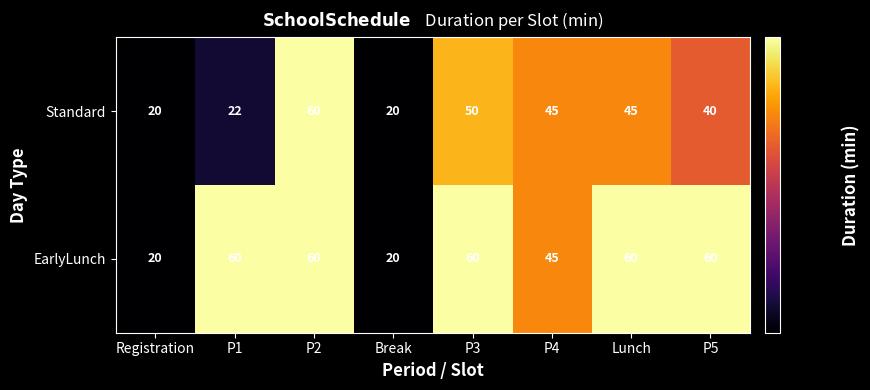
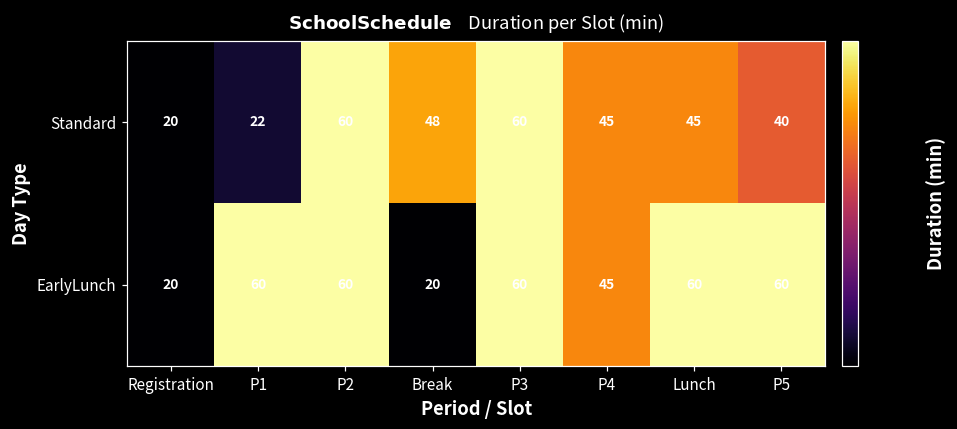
  {
    "Standard": {
      "Registration": 20,
      "P1": 22,
      "P2": 60,
-     "Break": 20,
-     "P3": 50,
+     "Break": 48,
+     "P3": 60,
      "P4": 45,
      "Lunch": 45,
      "P5": 40
    },
    "EarlyLunch": {
      "Registration": 20,
      "P1": 60,
      "P2": 60,
      "Break": 20,
      "P3": 60,
      "P4": 45,
      "Lunch": 60,
      "P5": 60
    }
  }
